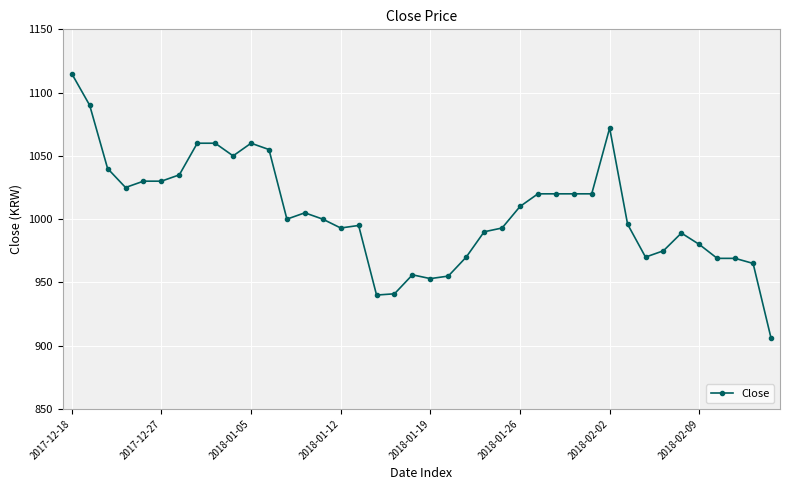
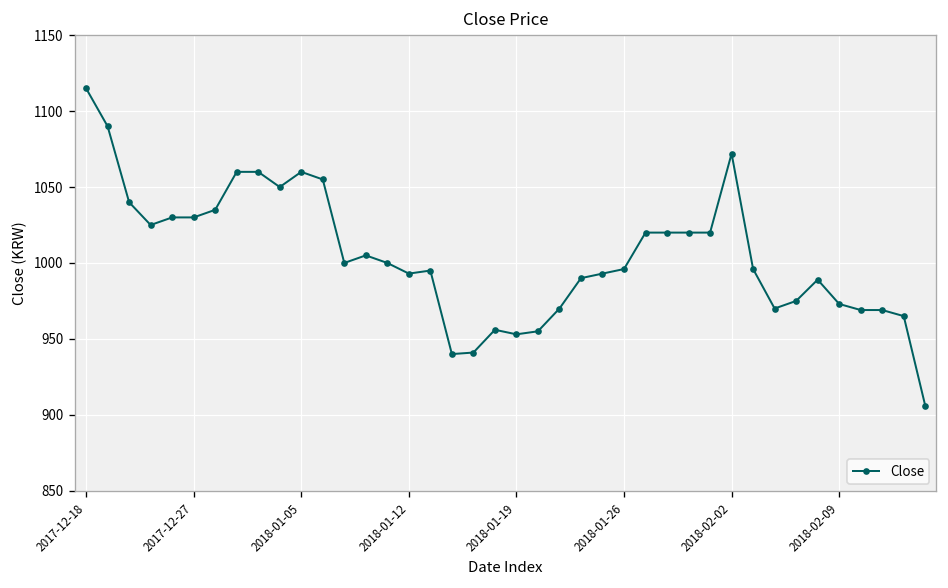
  {
    "2017-12-18": 1115,
    "2017-12-27": 1030,
    "2018-01-05": 1060,
    "2018-01-12": 993,
    "2018-01-19": 953,
-   "2018-01-26": 1010,
+   "2018-01-26": 996,
    "2018-02-02": 1072,
-   "2018-02-09": 980
+   "2018-02-09": 973
  }
